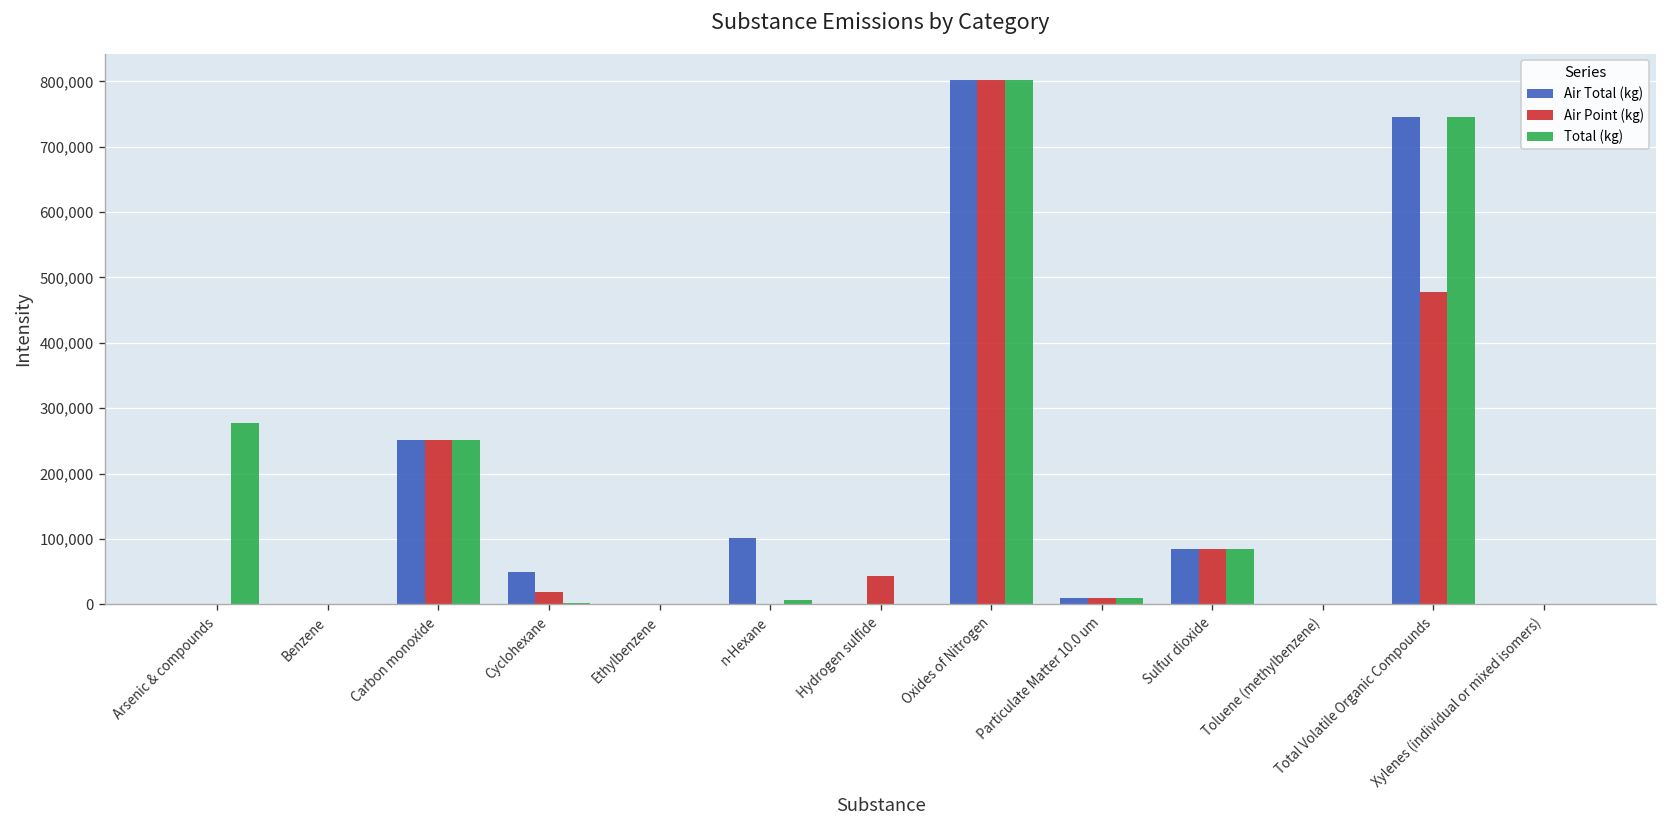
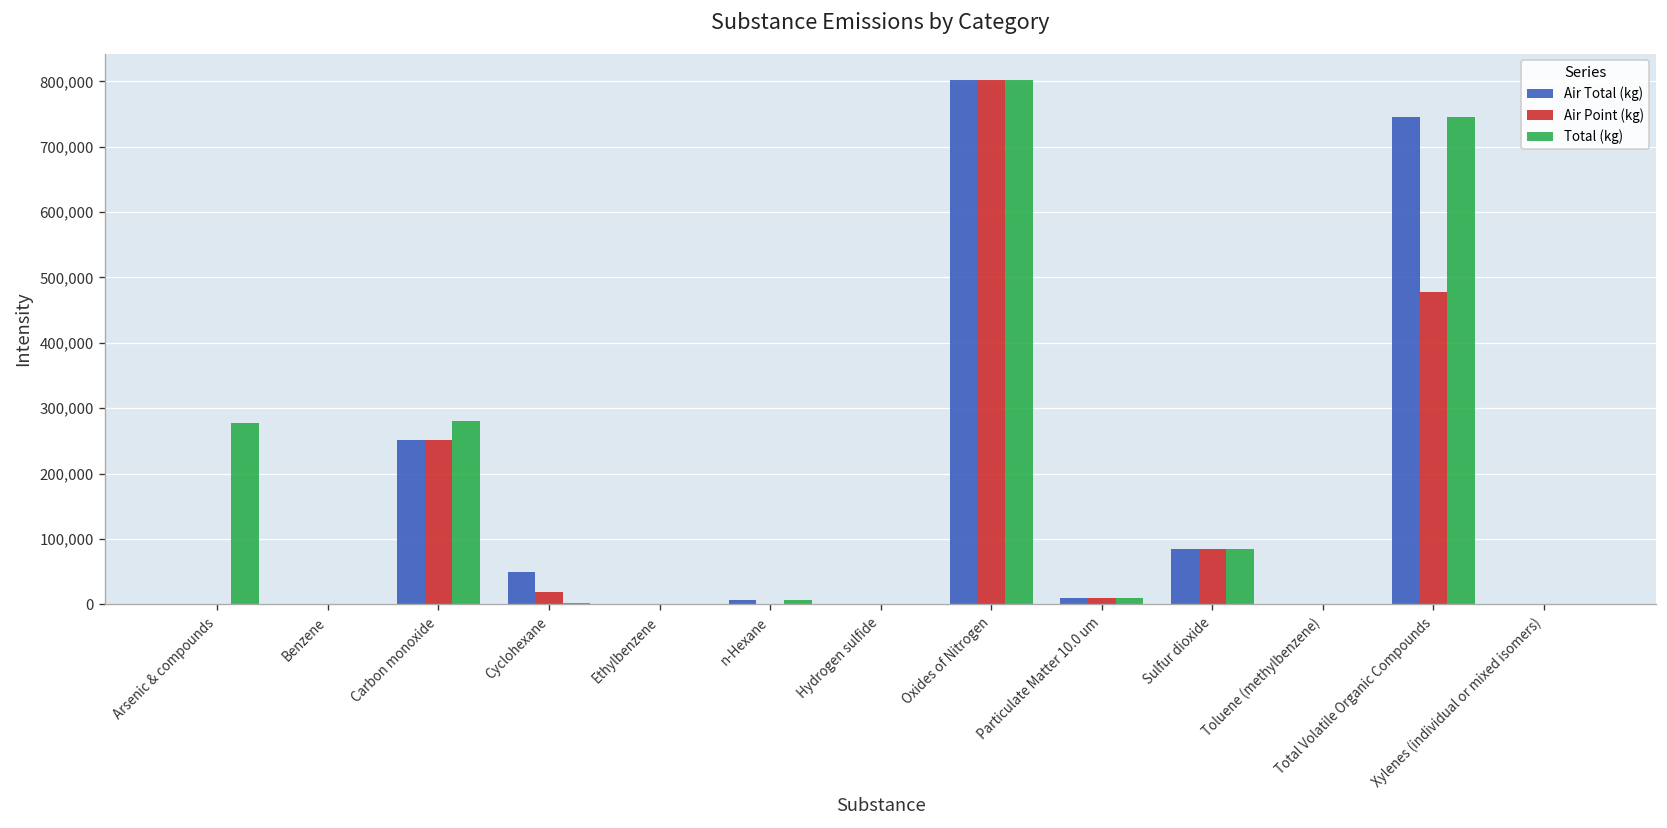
  {
    "Air Total (kg)": {
      "Carbon monoxide": "250,000",
      "Cyclohexane": "50,000",
-     "n-Hexane": "100,000",
+     "n-Hexane": "10,000",
      "Oxides of Nitrogen": "800,000",
      "Particulate Matter 10.0 um": "10,000",
      "Sulfur dioxide": "80,000",
      "Total Volatile Organic Compounds": "750,000"
    },
    "Air Point (kg)": {
      "Carbon monoxide": "250,000",
      "Cyclohexane": "20,000",
      "Ethylbenzene": "0",
      "n-Hexane": "0",
-     "Hydrogen sulfide": "40,000",
+     "Hydrogen sulfide": "0",
      "Oxides of Nitrogen": "800,000",
      "Particulate Matter 10.0 um": "10,000",
      "Sulfur dioxide": "80,000",
      "Total Volatile Organic Compounds": "480,000"
    },
    "Total (kg)": {
      "Arsenic & compounds": "280,000",
-     "Carbon monoxide": "250,000",
+     "Carbon monoxide": "280,000",
      "n-Hexane": "10,000",
      "Oxides of Nitrogen": "800,000",
      "Particulate Matter 10.0 um": "10,000",
      "Sulfur dioxide": "80,000",
      "Total Volatile Organic Compounds": "750,000"
    }
  }
